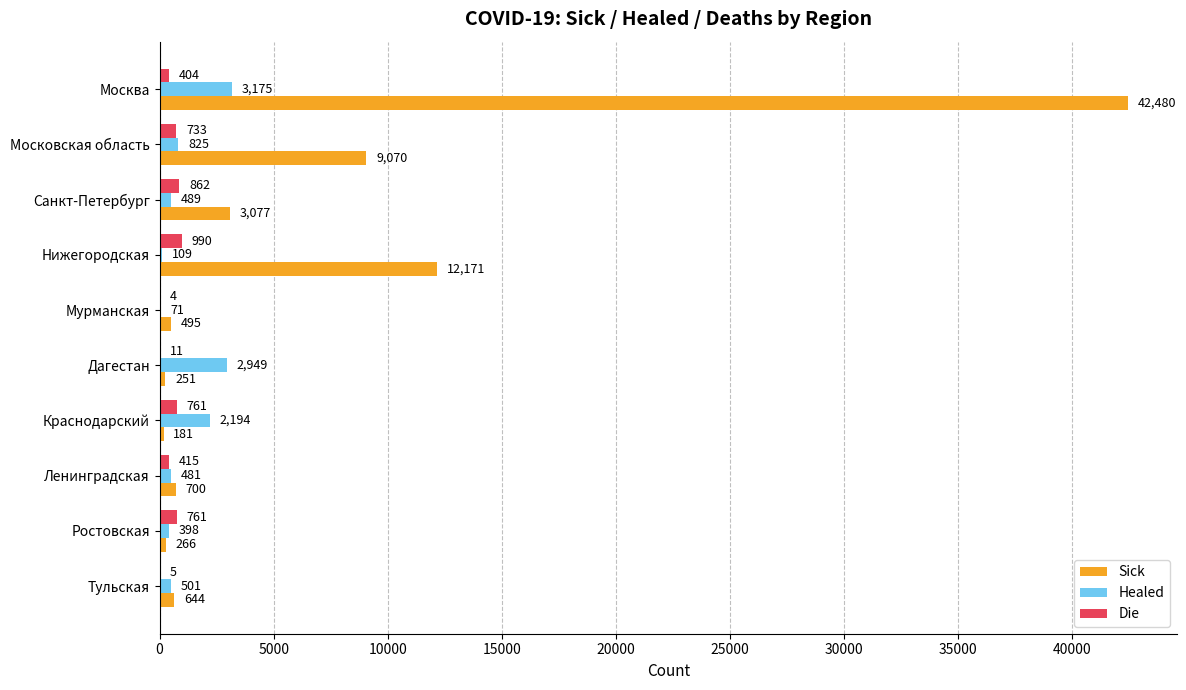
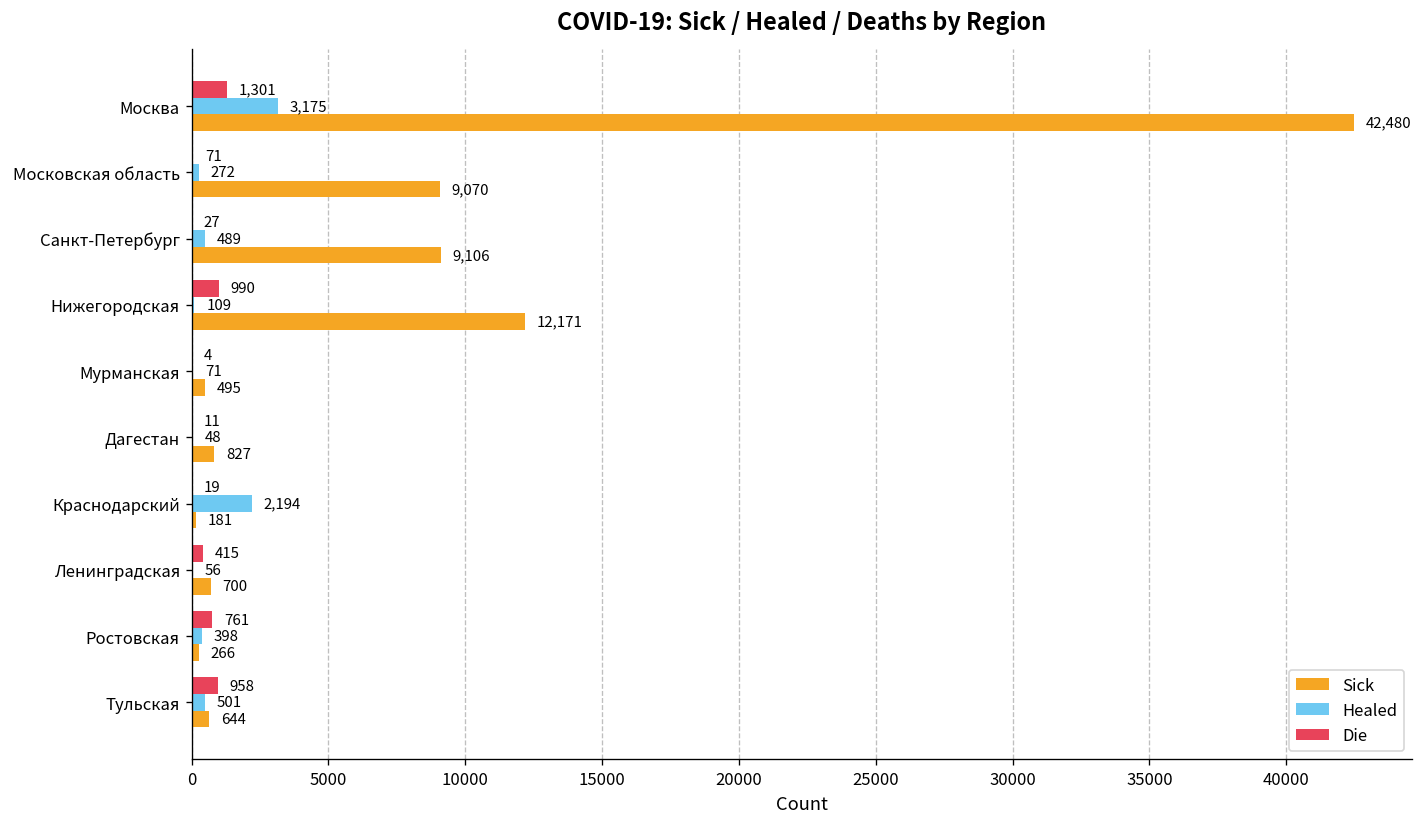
  {
    "Sick": {
      "Москва": "42,480",
      "Московская область": "9,070",
-     "Санкт-Петербург": "3,077",
+     "Санкт-Петербург": "9,106",
      "Нижегородская": "12,171",
      "Мурманская": "495",
-     "Дагестан": "251",
+     "Дагестан": "827",
      "Краснодарский": "181",
      "Ленинградская": "700",
      "Ростовская": "266",
      "Тульская": "644"
    },
    "Healed": {
      "Москва": "3,175",
-     "Московская область": "825",
+     "Московская область": "272",
      "Санкт-Петербург": "489",
      "Нижегородская": "109",
      "Мурманская": "71",
-     "Дагестан": "2,949",
+     "Дагестан": "48",
      "Краснодарский": "2,194",
-     "Ленинградская": "481",
+     "Ленинградская": "56",
      "Ростовская": "398",
      "Тульская": "501"
    },
    "Die": {
-     "Москва": "404",
-     "Московская область": "733",
-     "Санкт-Петербург": "862",
+     "Москва": "1,301",
+     "Московская область": "71",
+     "Санкт-Петербург": "27",
      "Нижегородская": "990",
      "Мурманская": "4",
      "Дагестан": "11",
-     "Краснодарский": "761",
+     "Краснодарский": "19",
      "Ленинградская": "415",
      "Ростовская": "761",
-     "Тульская": "5"
+     "Тульская": "958"
    }
  }
